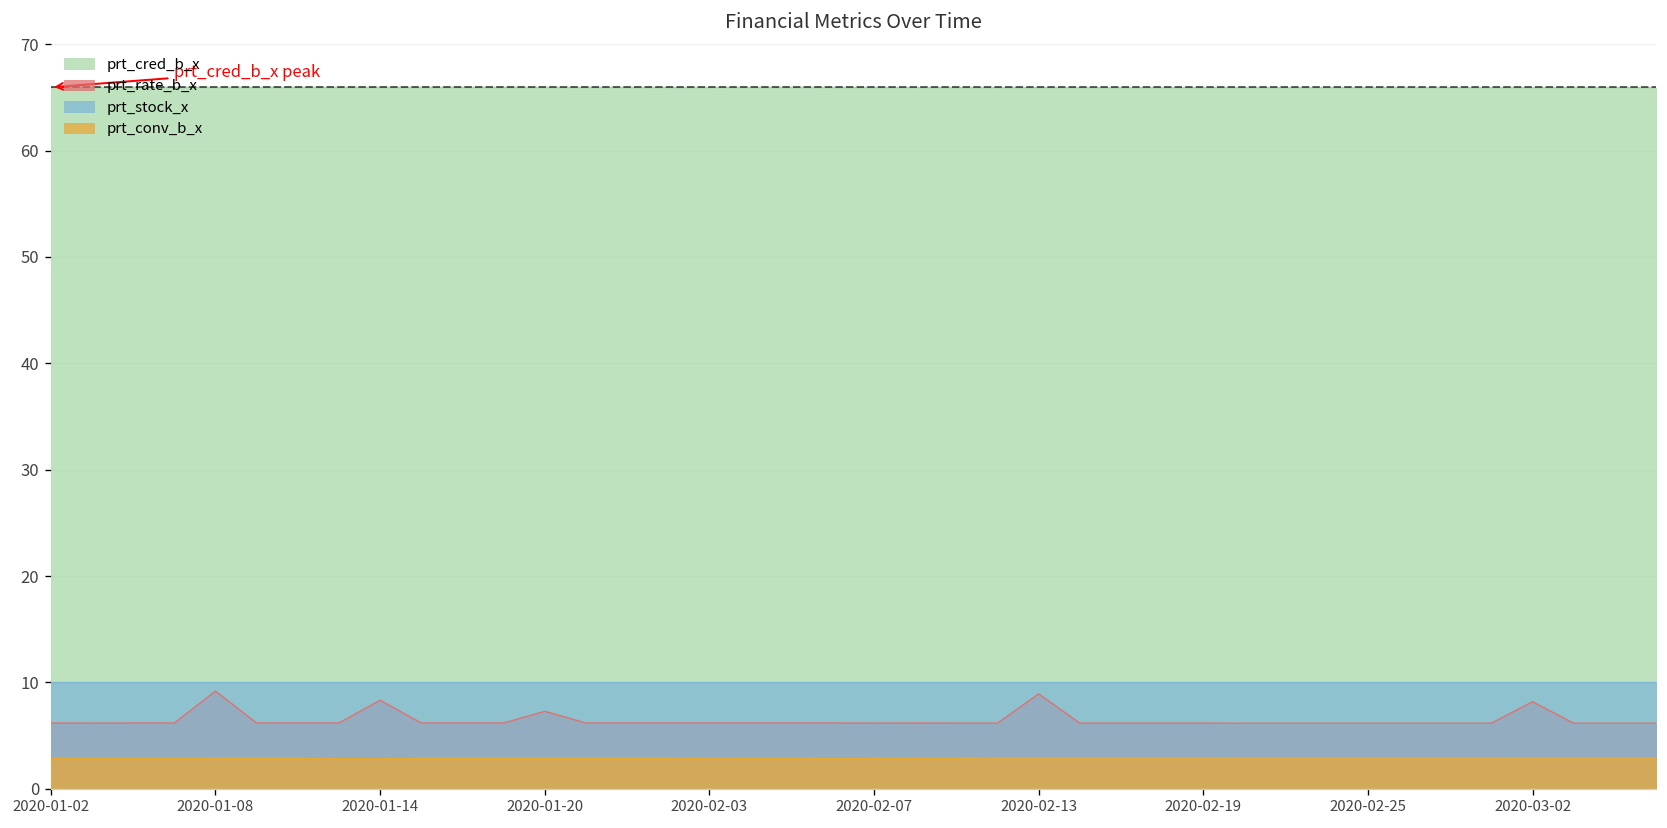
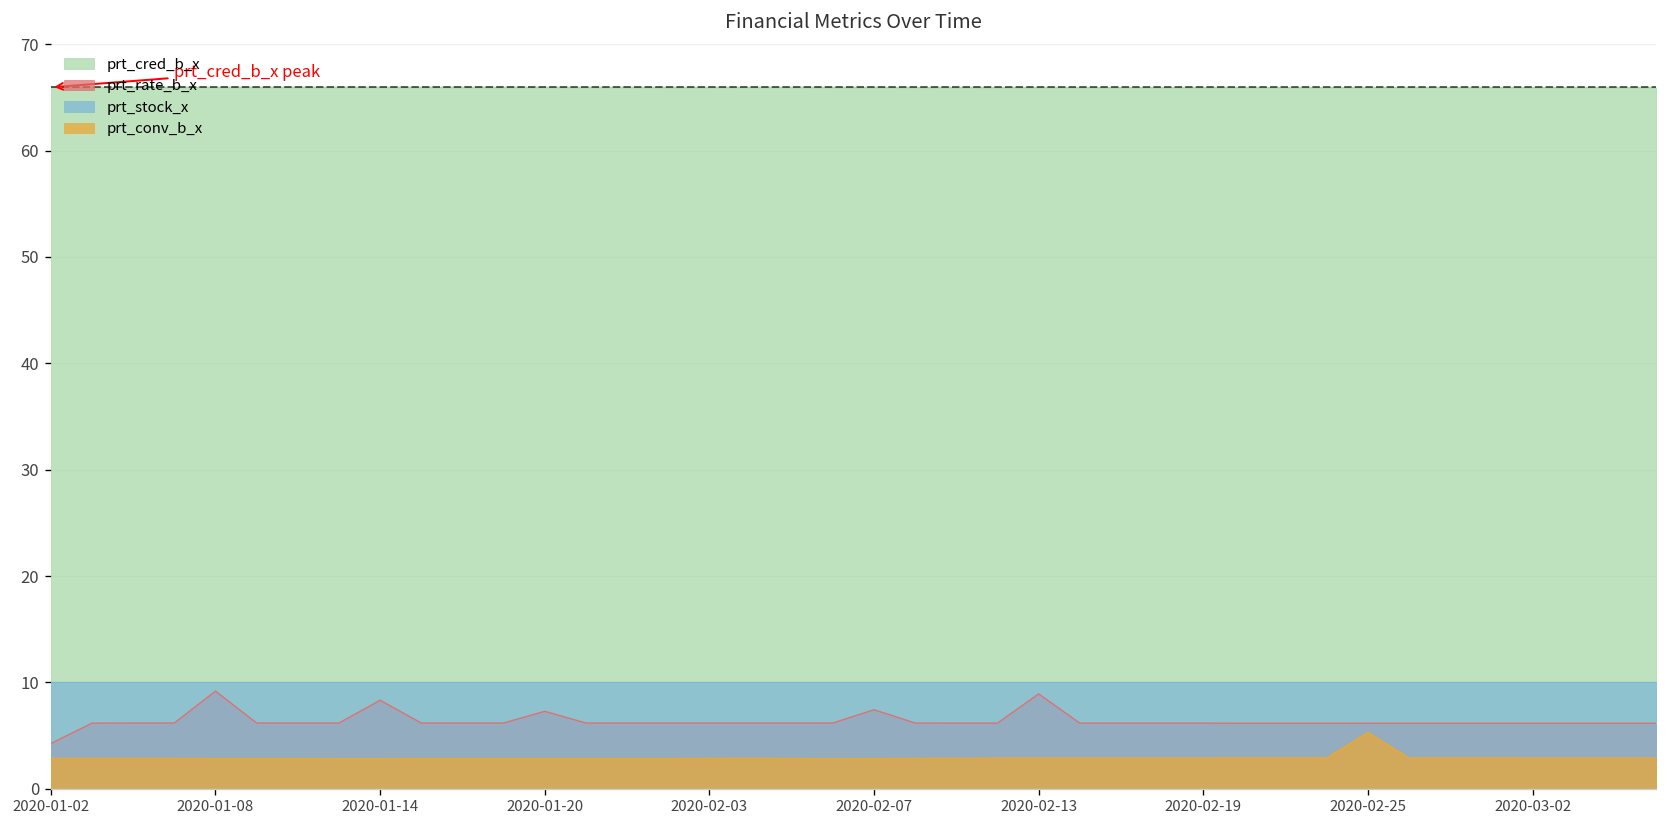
  {
    "prt_cred_b_x": {
      "2020-01-02": 66,
      "2020-01-08": 66,
      "2020-01-14": 66,
      "2020-01-20": 66,
      "2020-02-03": 66,
      "2020-02-07": 66,
      "2020-02-13": 66,
      "2020-02-19": 66,
      "2020-02-25": 66,
      "2020-03-02": 66
    },
    "prt_rate_b_x": {
-     "2020-01-02": 6,
+     "2020-01-02": 4,
      "2020-01-08": 9,
      "2020-01-14": 8,
      "2020-01-20": 7,
      "2020-02-03": 6,
-     "2020-02-07": 6,
+     "2020-02-07": 7,
      "2020-02-13": 9,
      "2020-02-19": 6,
      "2020-02-25": 6,
-     "2020-03-02": 8
+     "2020-03-02": 6
    },
    "prt_stock_x": {
      "2020-01-02": 10,
      "2020-01-08": 10,
      "2020-01-14": 10,
      "2020-01-20": 10,
      "2020-02-03": 10,
      "2020-02-07": 10,
      "2020-02-13": 10,
      "2020-02-19": 10,
      "2020-02-25": 10,
      "2020-03-02": 10
    },
    "prt_conv_b_x": {
      "2020-01-02": 3,
      "2020-01-08": 3,
      "2020-01-14": 3,
      "2020-01-20": 3,
      "2020-02-03": 3,
      "2020-02-07": 3,
      "2020-02-13": 3,
      "2020-02-19": 3,
-     "2020-02-25": 3,
+     "2020-02-25": 5,
      "2020-03-02": 3
    }
  }
